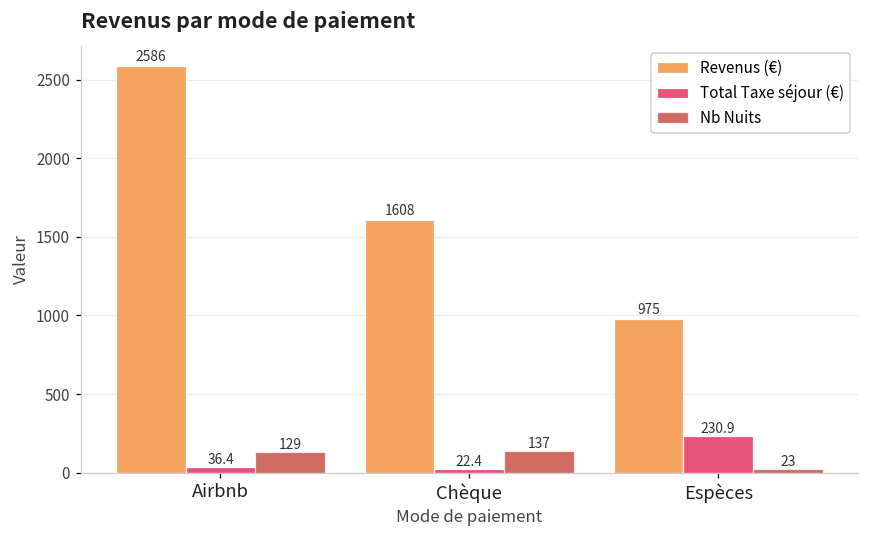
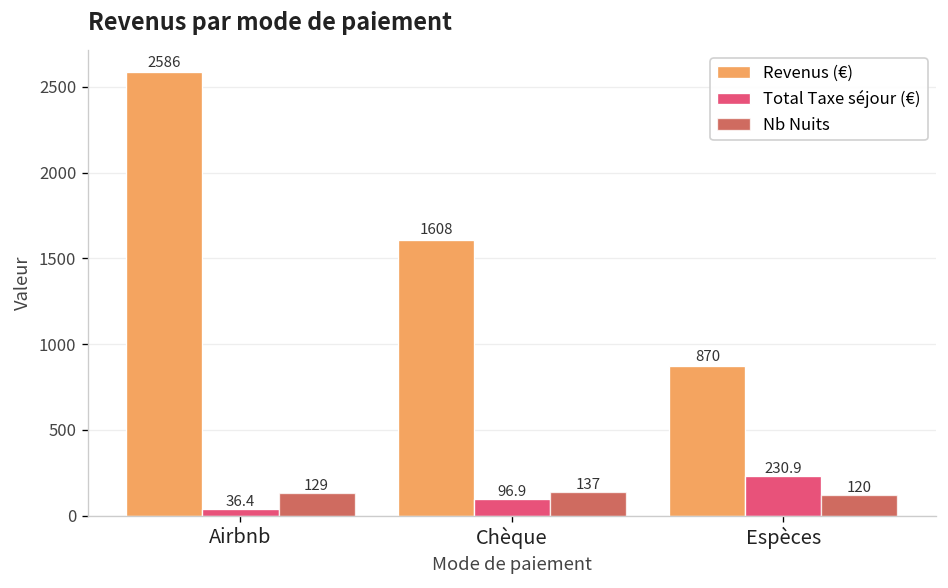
  {
    "Revenus (€)": {
      "Airbnb": 2586,
      "Chèque": 1608,
-     "Espèces": 975
+     "Espèces": 870
    },
    "Total Taxe séjour (€)": {
      "Airbnb": 36.4,
-     "Chèque": 22.4,
+     "Chèque": 96.9,
      "Espèces": 230.9
    },
    "Nb Nuits": {
      "Airbnb": 129,
      "Chèque": 137,
-     "Espèces": 23
+     "Espèces": 120
    }
  }
